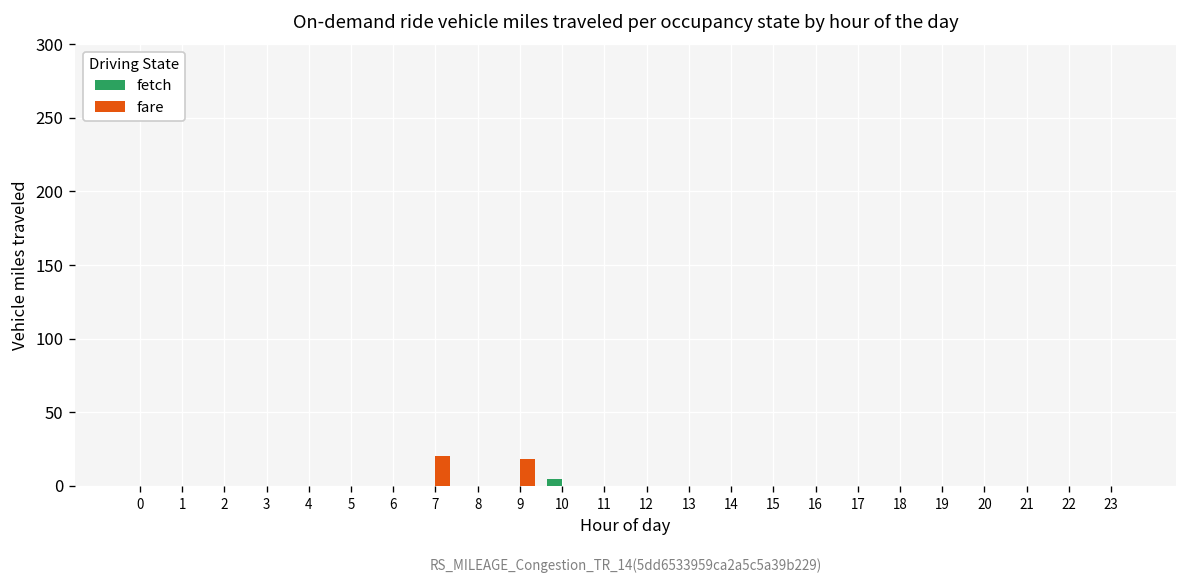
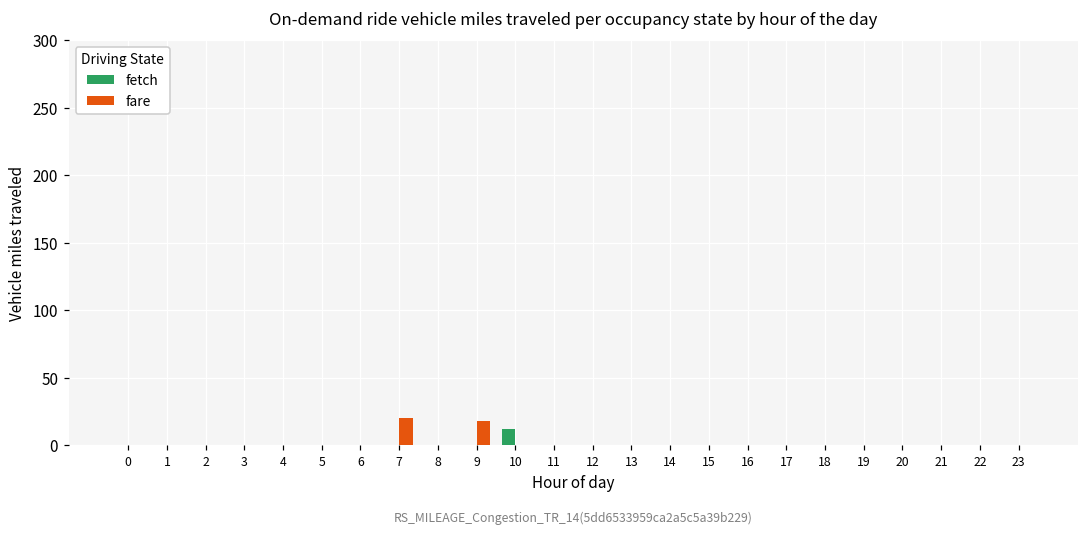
  {
    "fetch": {
      "0": 0,
      "1": 0,
      "2": 0,
      "3": 0,
      "4": 0,
      "5": 0,
      "6": 0,
      "7": 0,
      "8": 0,
      "9": 0,
-     "10": 5,
+     "10": 12,
      "11": 0,
      "12": 0,
      "13": 0,
      "14": 0,
      "15": 0,
      "16": 0,
      "17": 0,
      "18": 0,
      "19": 0,
      "20": 0,
      "21": 0,
      "22": 0,
      "23": 0
    },
    "fare": {
      "0": 0,
      "1": 0,
      "2": 0,
      "3": 0,
      "4": 0,
      "5": 0,
      "6": 0,
      "7": 20,
      "8": 0,
      "9": 18,
      "10": 0,
      "11": 0,
      "12": 0,
      "13": 0,
      "14": 0,
      "15": 0,
      "16": 0,
      "17": 0,
      "18": 0,
      "19": 0,
      "20": 0,
      "21": 0,
      "22": 0,
      "23": 0
    }
  }
